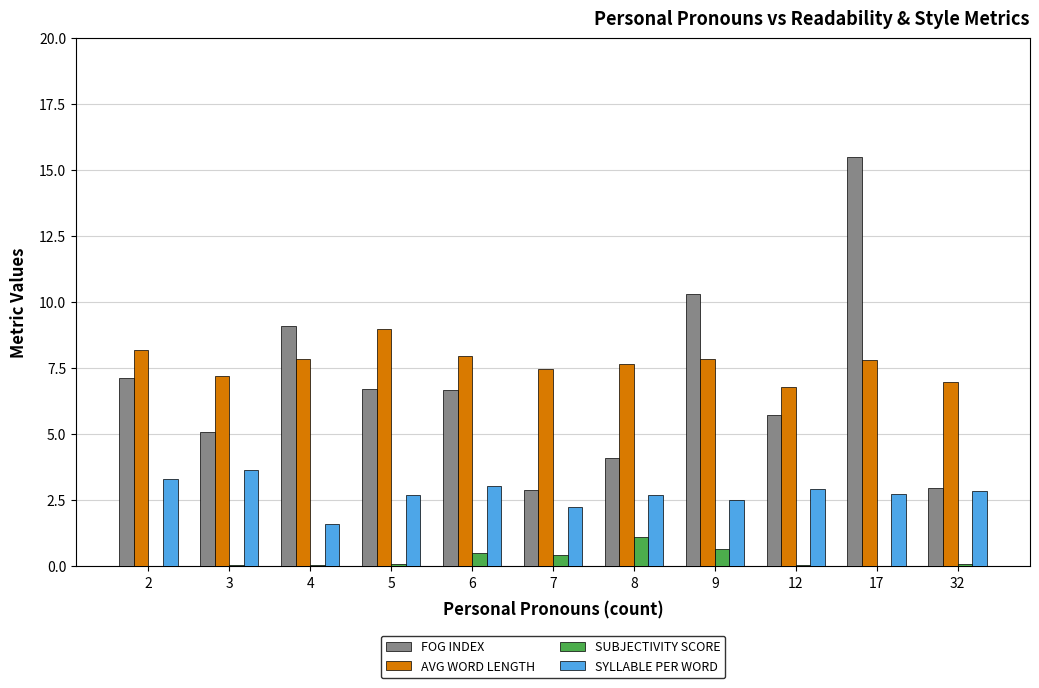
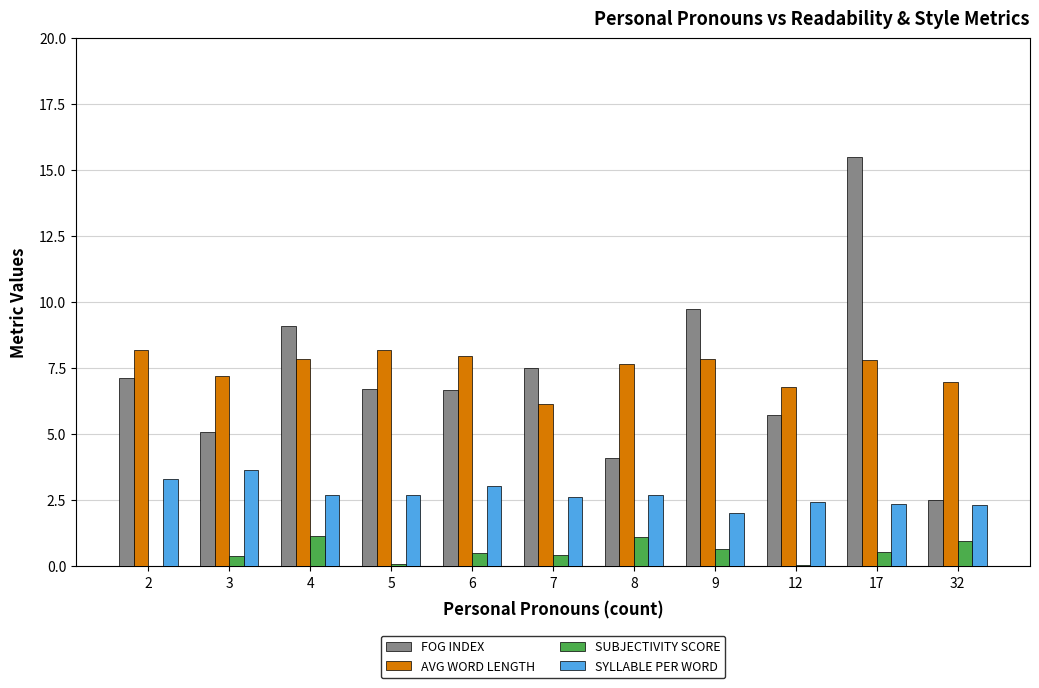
  {
    "FOG INDEX": {
      "2": 7.1,
      "3": 5.1,
      "4": 9.1,
      "5": 6.7,
      "6": 6.7,
-     "7": 2.9,
+     "7": 7.5,
      "8": 4.1,
-     "9": 10.3,
+     "9": 9.7,
      "12": 5.7,
      "17": 15.5,
-     "32": 3.0
+     "32": 2.5
    },
    "AVG WORD LENGTH": {
      "2": 8.2,
      "3": 7.2,
      "4": 7.8,
-     "5": 9.0,
+     "5": 8.2,
      "6": 8.0,
-     "7": 7.5,
+     "7": 6.1,
      "8": 7.7,
      "9": 7.9,
      "12": 6.8,
      "17": 7.8,
      "32": 7.0
    },
    "SUBJECTIVITY SCORE": {
-     "3": 0.0,
-     "4": 0.0,
+     "3": 0.4,
+     "4": 1.1,
      "6": 0.5,
      "7": 0.4,
      "8": 1.1,
      "9": 0.6,
-     "17": 0.0,
-     "32": 0.1
+     "17": 0.5,
+     "32": 1.0
    },
    "SYLLABLE PER WORD": {
      "2": 3.3,
      "3": 3.6,
-     "4": 1.6,
+     "4": 2.7,
      "5": 2.7,
      "6": 3.0,
-     "7": 2.2,
+     "7": 2.6,
      "8": 2.7,
-     "9": 2.5,
-     "12": 2.9,
-     "17": 2.7,
-     "32": 2.9
+     "9": 2.0,
+     "12": 2.4,
+     "17": 2.4,
+     "32": 2.3
    }
  }
